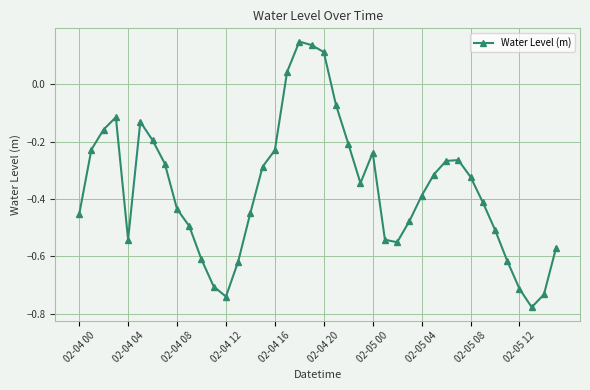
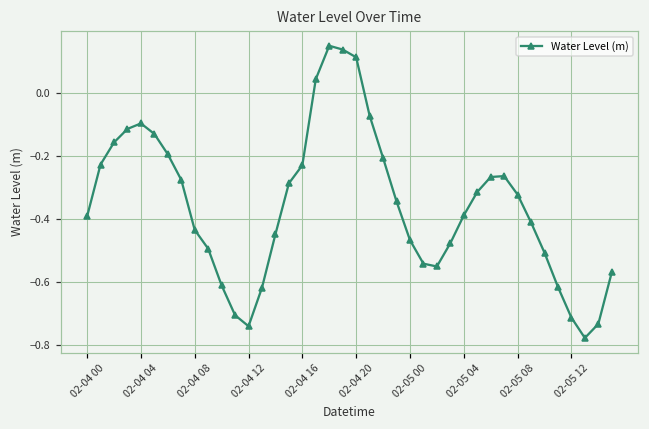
  {
-   "02-04 00": -0.45,
-   "02-04 04": -0.54,
+   "02-04 00": -0.39,
+   "02-04 04": -0.10,
    "02-04 08": -0.44,
    "02-04 12": -0.74,
    "02-04 16": -0.23,
    "02-04 20": 0.11,
-   "02-05 00": -0.24,
+   "02-05 00": -0.47,
    "02-05 04": -0.39,
    "02-05 08": -0.32,
    "02-05 12": -0.71
  }
